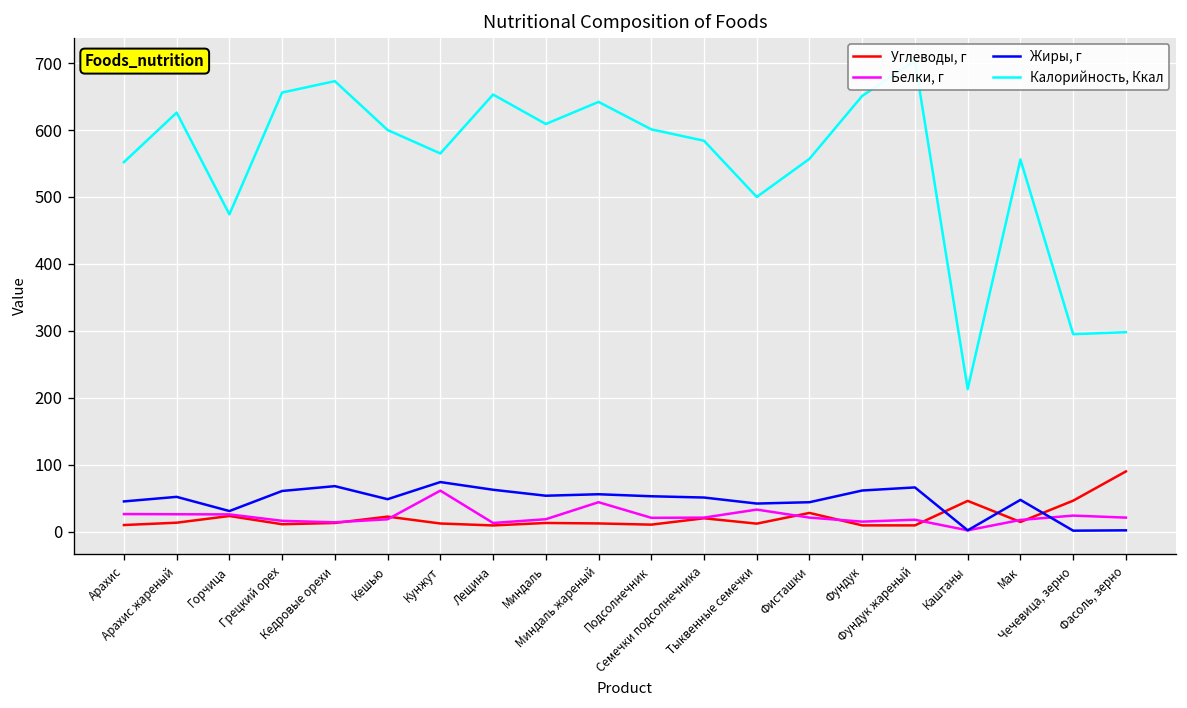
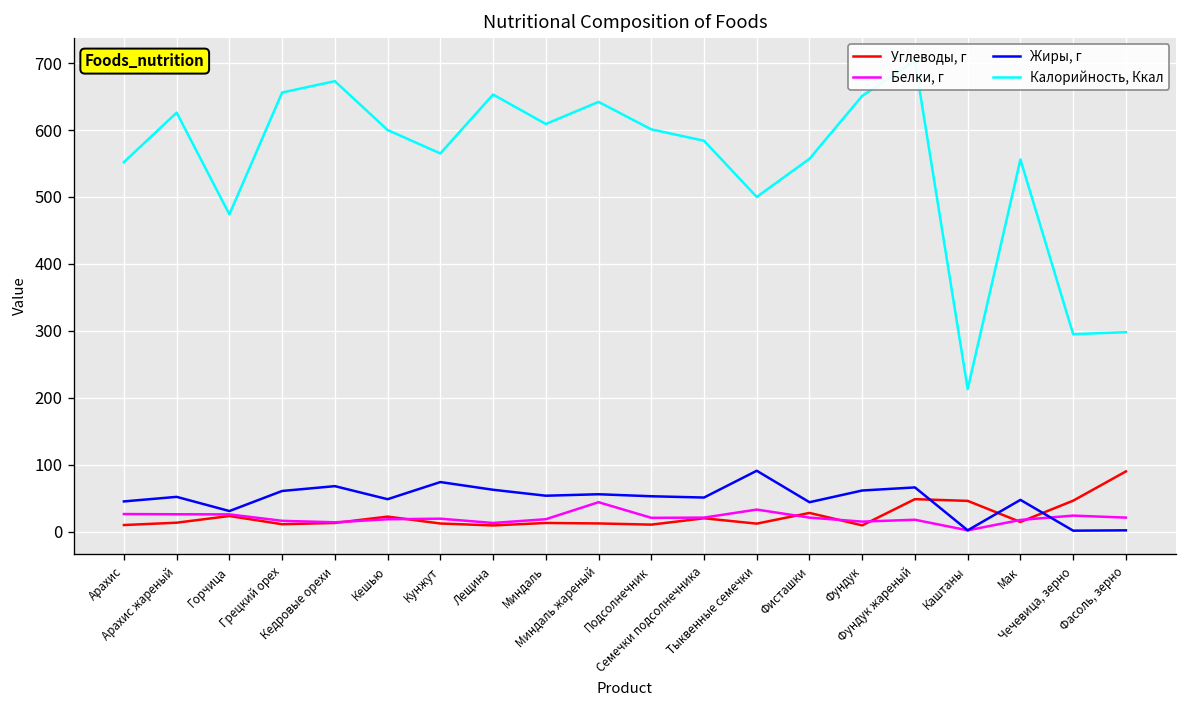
  {
    "Углеводы, г": {
      "Арахис": 10,
      "Арахис жареный": 10,
      "Грецкий орех": 10,
      "Кунжут": 10,
      "Миндаль": 10,
      "Миндаль жареный": 10,
      "Подсолнечник": 10,
      "Тыквенные семечки": 10,
      "Фисташки": 30,
      "Фундук": 10,
-     "Фундук жареный": 10,
+     "Фундук жареный": 50,
      "Каштаны": 50,
      "Чечевица, зерно": 50,
      "Фасоль, зерно": 90
    },
    "Белки, г": {
      "Арахис": 30,
      "Арахис жареный": 30,
      "Грецкий орех": 20,
-     "Кунжут": 60,
+     "Кунжут": 20,
      "Миндаль": 20,
      "Миндаль жареный": 40,
      "Подсолнечник": 20,
      "Тыквенные семечки": 30,
      "Фисташки": 20,
      "Фундук": 20,
      "Фундук жареный": 20,
      "Чечевица, зерно": 20,
      "Фасоль, зерно": 20
    },
    "Жиры, г": {
      "Арахис": 50,
      "Арахис жареный": 50,
      "Горчица": 30,
      "Грецкий орех": 60,
      "Кедровые орехи": 70,
      "Кешью": 50,
      "Кунжут": 70,
      "Лещина": 60,
      "Миндаль": 50,
      "Миндаль жареный": 60,
      "Подсолнечник": 50,
      "Семечки подсолнечника": 50,
-     "Тыквенные семечки": 40,
+     "Тыквенные семечки": 90,
      "Фисташки": 40,
      "Фундук": 60,
      "Фундук жареный": 70,
      "Мак": 50,
      "Чечевица, зерно": 0,
      "Фасоль, зерно": 0
    },
    "Калорийность, Ккал": {
      "Арахис": 550,
      "Арахис жареный": 630,
      "Горчица": 470,
      "Грецкий орех": 660,
      "Кедровые орехи": 670,
      "Кешью": 600,
      "Кунжут": 570,
      "Лещина": 650,
      "Миндаль": 610,
      "Миндаль жареный": 640,
      "Подсолнечник": 600,
      "Семечки подсолнечника": 580,
      "Тыквенные семечки": 500,
      "Фисташки": 560,
      "Фундук": 650,
      "Каштаны": 210,
      "Мак": 560,
      "Чечевица, зерно": 300,
      "Фасоль, зерно": 300
    }
  }
